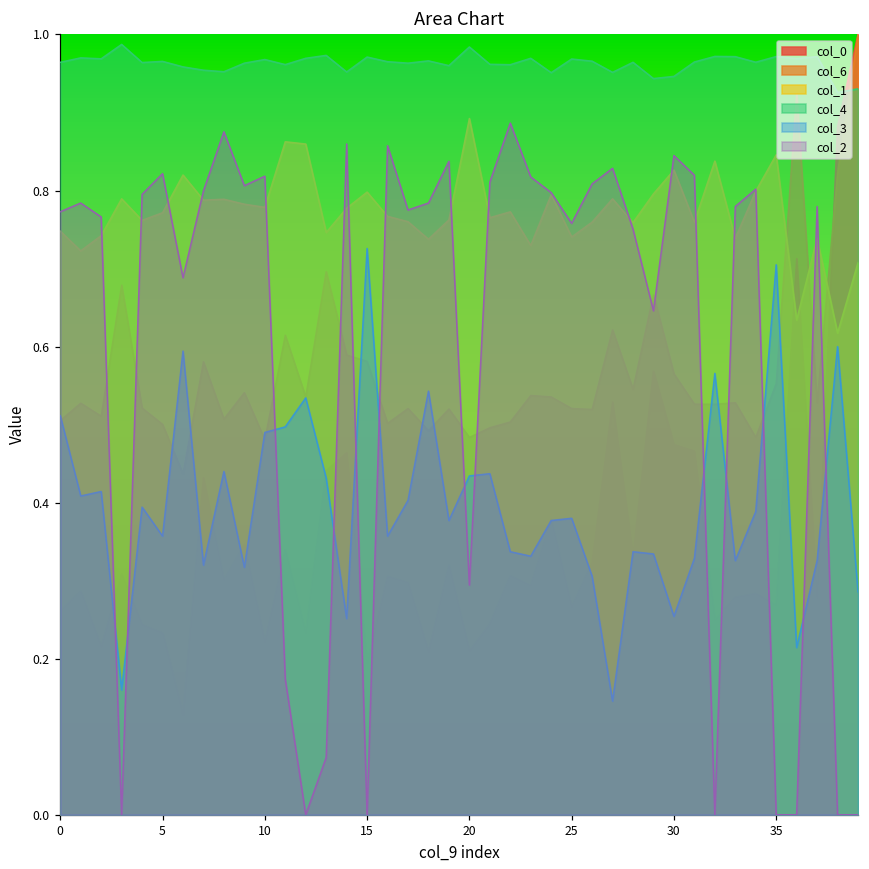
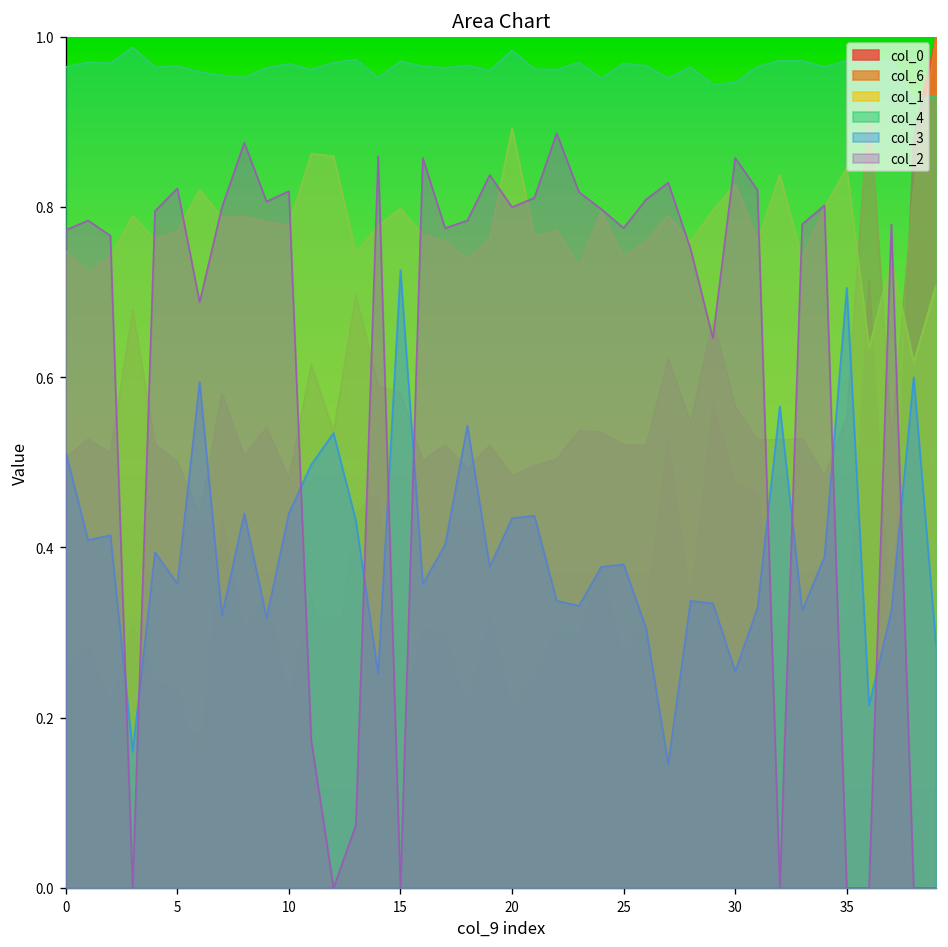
  {
    "col_1": {
      "0": 0.75,
      "5": 0.77,
      "10": 0.78,
      "15": 0.80,
      "20": 0.89,
      "25": 0.74,
      "30": 0.83,
      "35": 0.85
    },
    "col_4": {
      "0": 0.96,
      "5": 0.97,
      "10": 0.97,
      "15": 0.97,
      "20": 0.98,
      "25": 0.97,
      "30": 0.95,
      "35": 0.97
    },
    "col_3": {
      "0": 0.51,
      "5": 0.36,
-     "10": 0.49,
+     "10": 0.44,
      "15": 0.73,
      "20": 0.43,
      "25": 0.38,
      "30": 0.25,
      "35": 0.70
    },
    "col_2": {
      "0": 0.77,
      "5": 0.82,
      "10": 0.82,
      "15": 0.00,
-     "20": 0.29,
-     "25": 0.76,
-     "30": 0.84,
+     "20": 0.80,
+     "25": 0.78,
+     "30": 0.86,
      "35": 0.00
    }
  }
